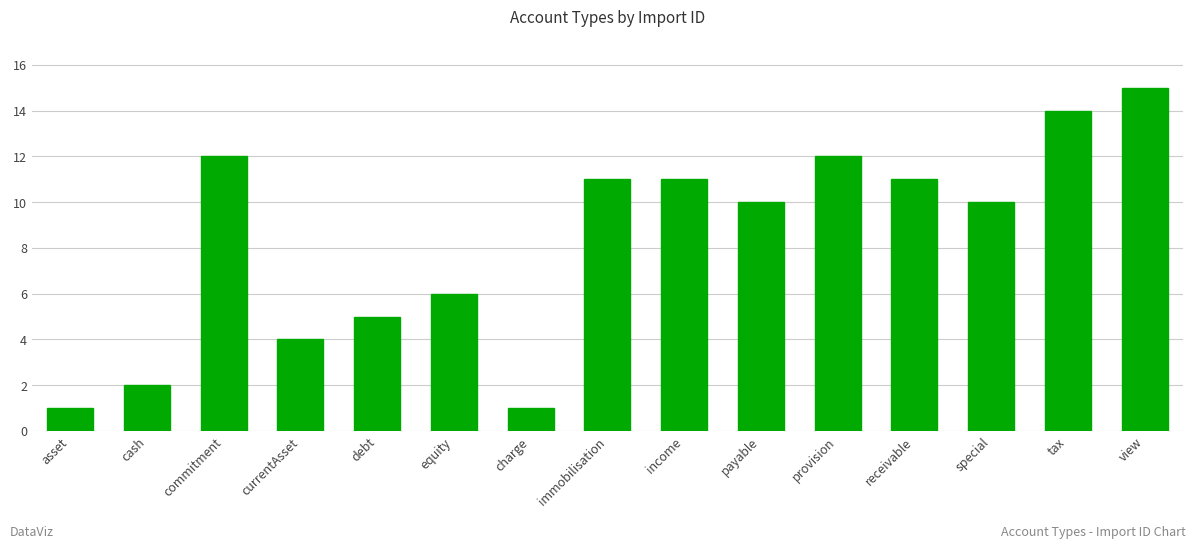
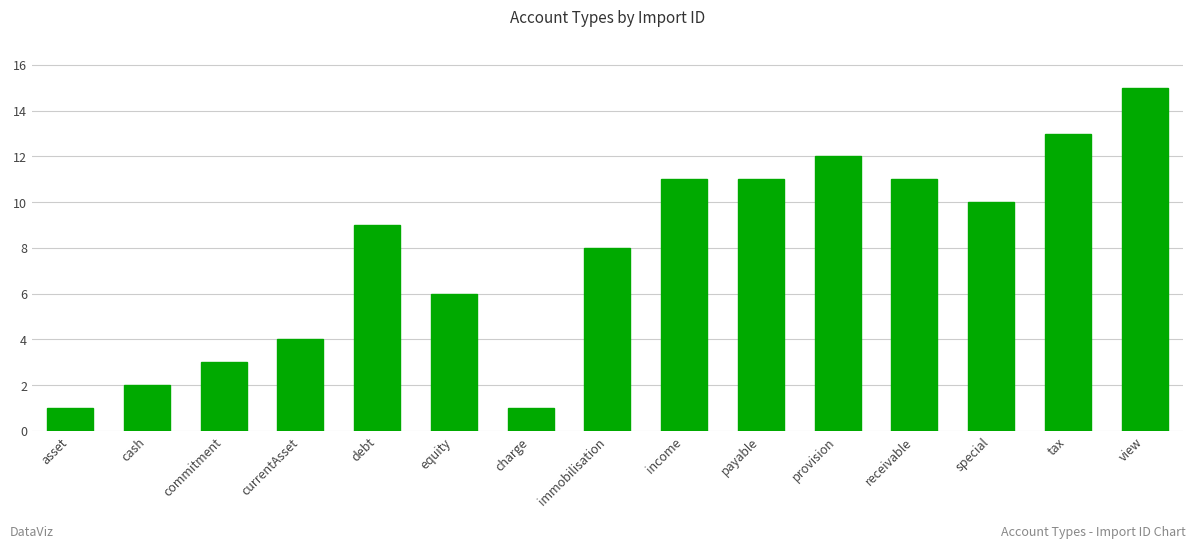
  {
    "asset": 1,
    "cash": 2,
-   "commitment": 12,
+   "commitment": 3,
    "currentAsset": 4,
-   "debt": 5,
+   "debt": 9,
    "equity": 6,
    "charge": 1,
-   "immobilisation": 11,
+   "immobilisation": 8,
    "income": 11,
-   "payable": 10,
+   "payable": 11,
    "provision": 12,
    "receivable": 11,
    "special": 10,
-   "tax": 14,
+   "tax": 13,
    "view": 15
  }
